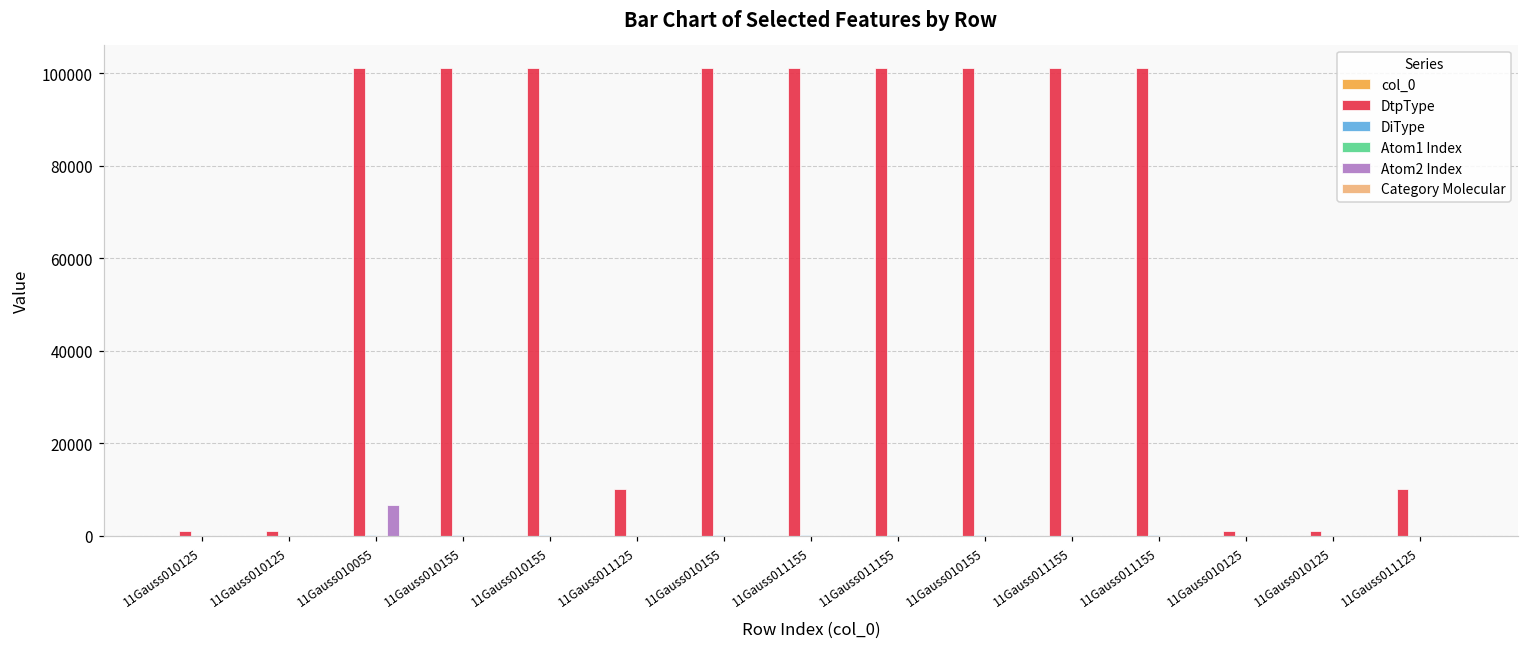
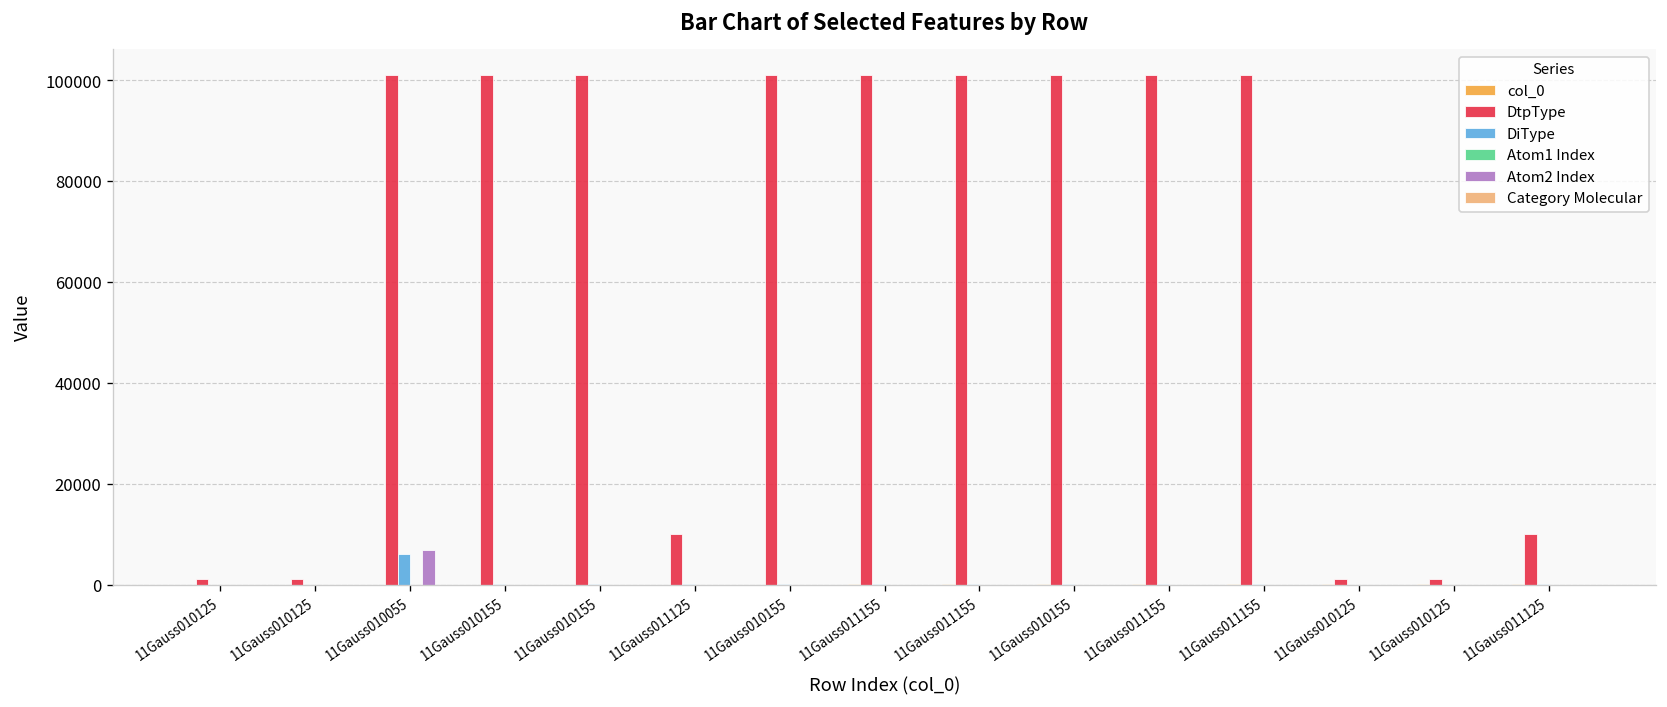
  {
    "DtpType": {
      "11Gauss010055": 101000
    },
    "DiType": {
-     "11Gauss010055": 0
+     "11Gauss010055": 6000
    },
    "Atom1 Index": {
      "11Gauss010055": 0
    },
    "Atom2 Index": {
      "11Gauss010055": 7000
    }
  }
